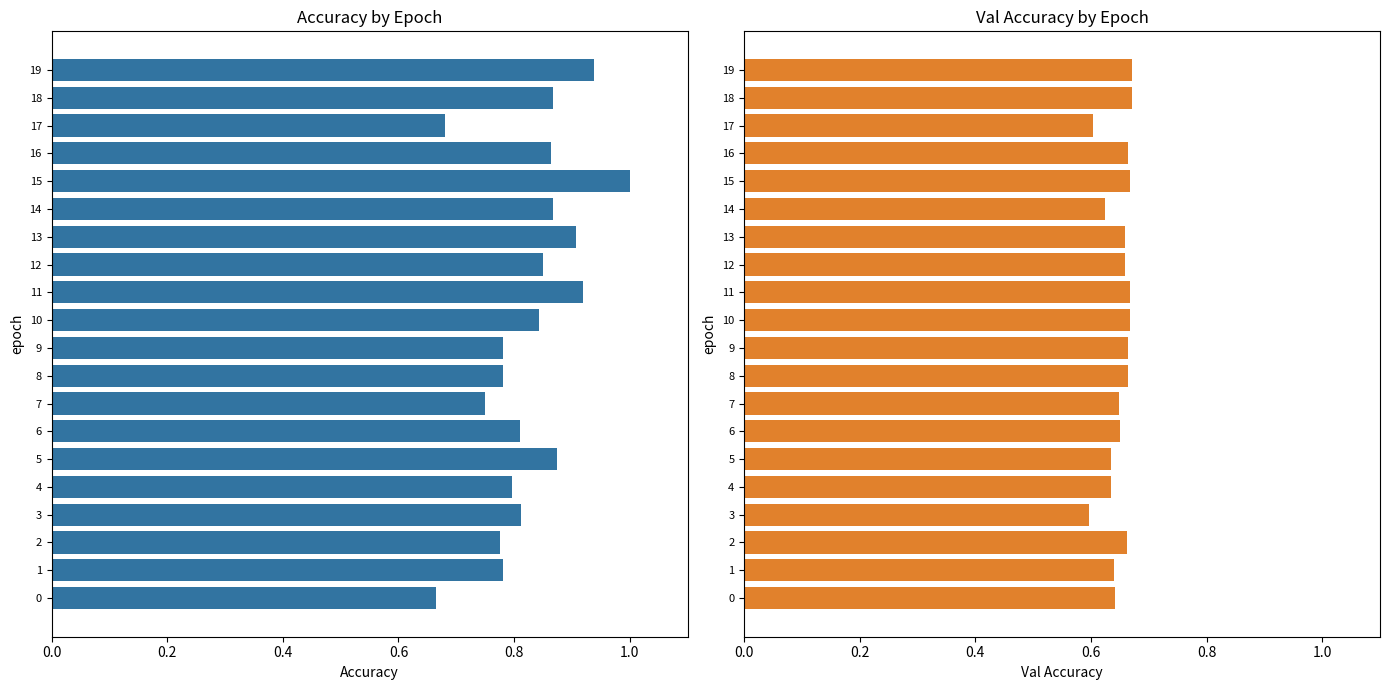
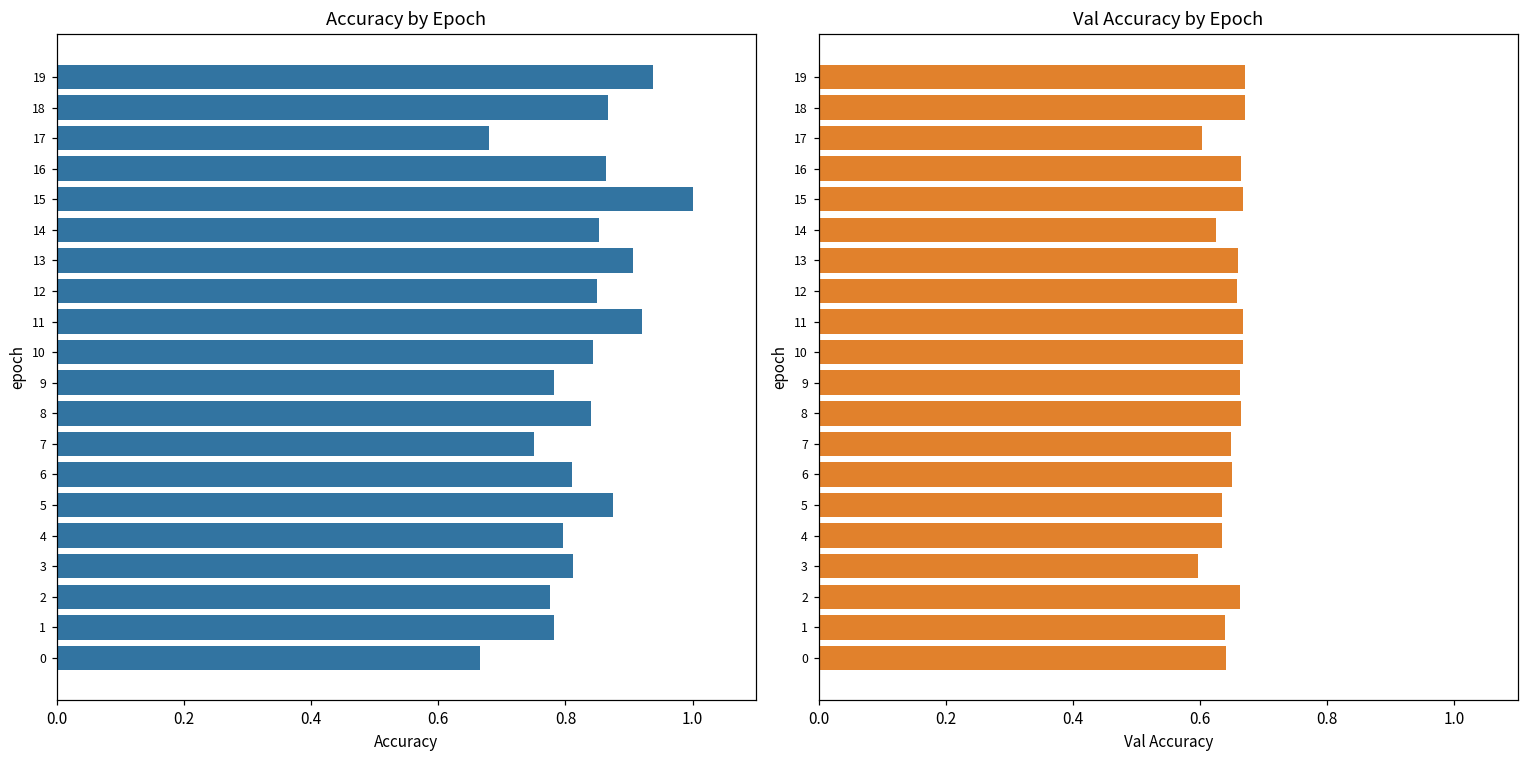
  {
    "Accuracy by Epoch": {
      "19": 0.94,
      "18": 0.87,
      "17": 0.68,
      "16": 0.86,
      "15": 1.00,
-     "14": 0.87,
+     "14": 0.85,
      "13": 0.91,
      "12": 0.85,
      "11": 0.92,
      "10": 0.84,
      "9": 0.78,
-     "8": 0.78,
+     "8": 0.84,
      "7": 0.75,
      "6": 0.81,
      "5": 0.88,
      "4": 0.80,
      "3": 0.81,
      "2": 0.78,
      "1": 0.78,
      "0": 0.67
    },
    "Val Accuracy by Epoch": {
      "19": 0.67,
      "18": 0.67,
      "17": 0.60,
      "16": 0.66,
      "15": 0.67,
      "14": 0.62,
      "13": 0.66,
      "12": 0.66,
      "11": 0.67,
      "10": 0.67,
      "9": 0.66,
      "8": 0.66,
      "7": 0.65,
      "6": 0.65,
      "5": 0.64,
      "4": 0.63,
      "3": 0.60,
      "2": 0.66,
      "1": 0.64,
      "0": 0.64
    }
  }
